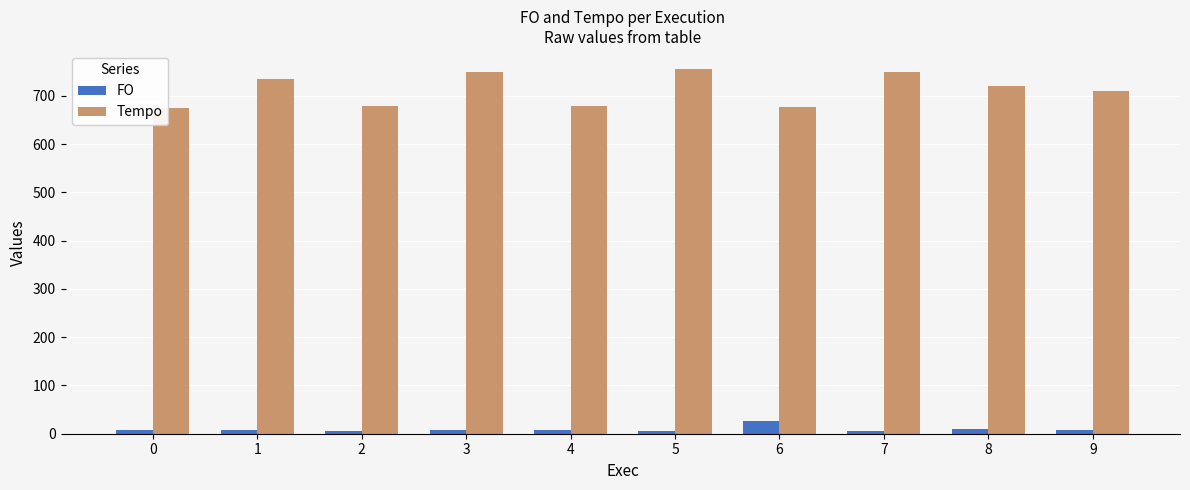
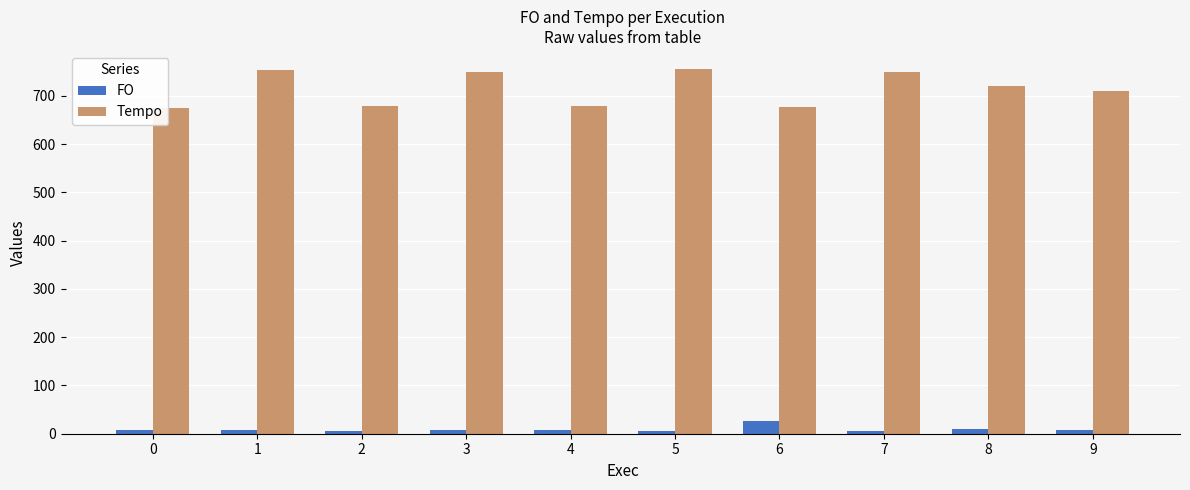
  {
    "FO": {
      "0": 10,
      "1": 10,
      "2": 10,
      "3": 10,
      "4": 10,
      "5": 10,
      "6": 30,
      "7": 10,
      "8": 10,
      "9": 10
    },
    "Tempo": {
      "0": 670,
-     "1": 730,
+     "1": 750,
      "2": 680,
      "3": 750,
      "4": 680,
      "5": 760,
      "6": 680,
      "7": 750,
      "8": 720,
      "9": 710
    }
  }
